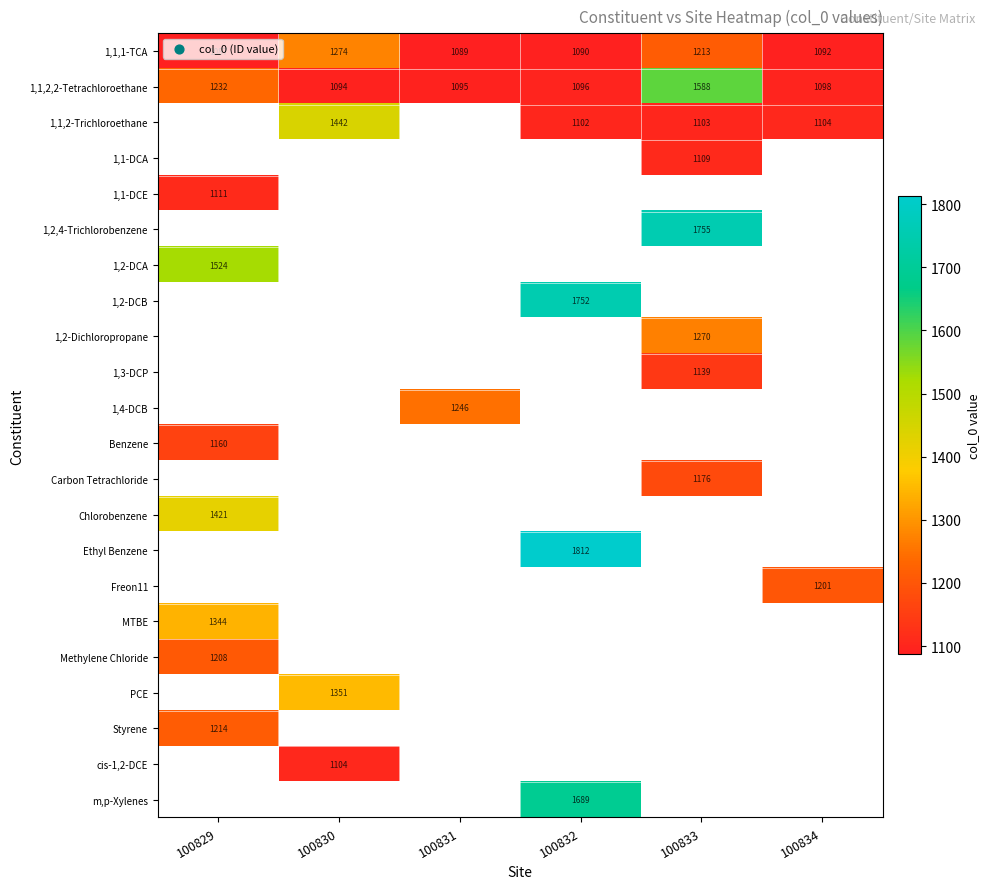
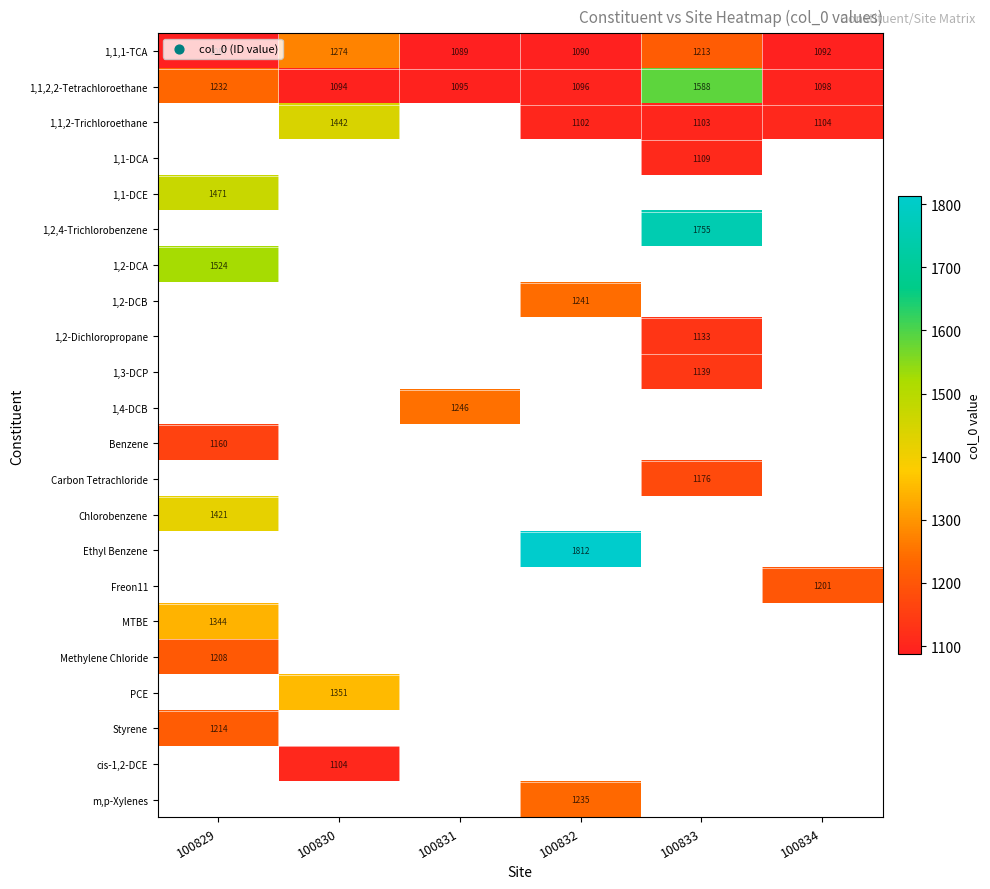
  {
    "1,1,1-TCA": {
      "100830": 1274,
      "100831": 1089,
      "100832": 1090,
      "100833": 1213,
      "100834": 1092
    },
    "1,1,2,2-Tetrachloroethane": {
      "100829": 1232,
      "100830": 1094,
      "100831": 1095,
      "100832": 1096,
      "100833": 1588,
      "100834": 1098
    },
    "1,1,2-Trichloroethane": {
      "100830": 1442,
      "100832": 1102,
      "100833": 1103,
      "100834": 1104
    },
    "1,1-DCA": {
      "100833": 1109
    },
    "1,1-DCE": {
-     "100829": 1111
+     "100829": 1471
    },
    "1,2,4-Trichlorobenzene": {
      "100833": 1755
    },
    "1,2-DCA": {
      "100829": 1524
    },
    "1,2-DCB": {
-     "100832": 1752
+     "100832": 1241
    },
    "1,2-Dichloropropane": {
-     "100833": 1270
+     "100833": 1133
    },
    "1,3-DCP": {
      "100833": 1139
    },
    "1,4-DCB": {
      "100831": 1246
    },
    "Benzene": {
      "100829": 1160
    },
    "Carbon Tetrachloride": {
      "100833": 1176
    },
    "Chlorobenzene": {
      "100829": 1421
    },
    "Ethyl Benzene": {
      "100832": 1812
    },
    "Freon11": {
      "100834": 1201
    },
    "MTBE": {
      "100829": 1344
    },
    "Methylene Chloride": {
      "100829": 1208
    },
    "PCE": {
      "100830": 1351
    },
    "Styrene": {
      "100829": 1214
    },
    "cis-1,2-DCE": {
      "100830": 1104
    },
    "m,p-Xylenes": {
-     "100832": 1689
+     "100832": 1235
    }
  }
